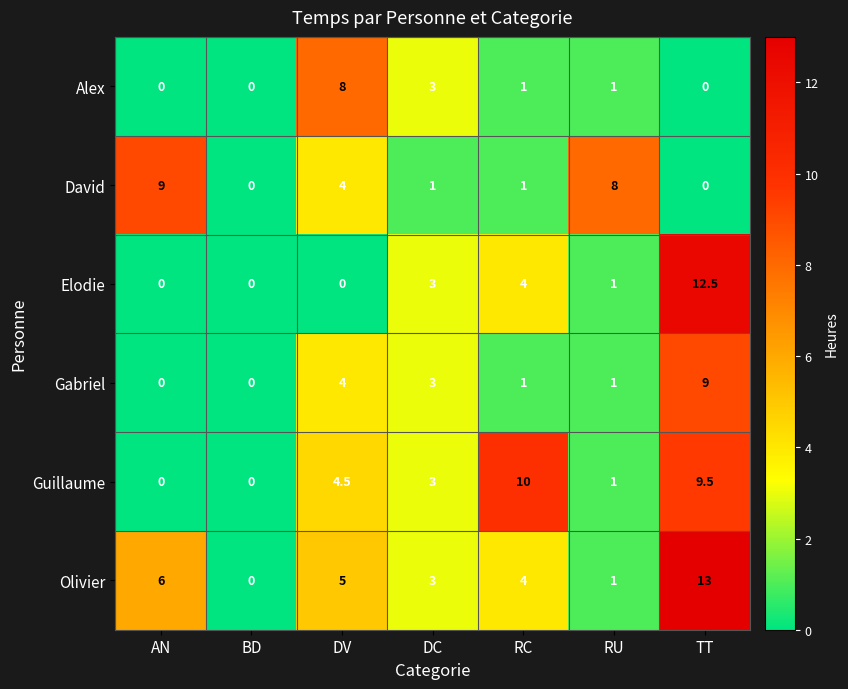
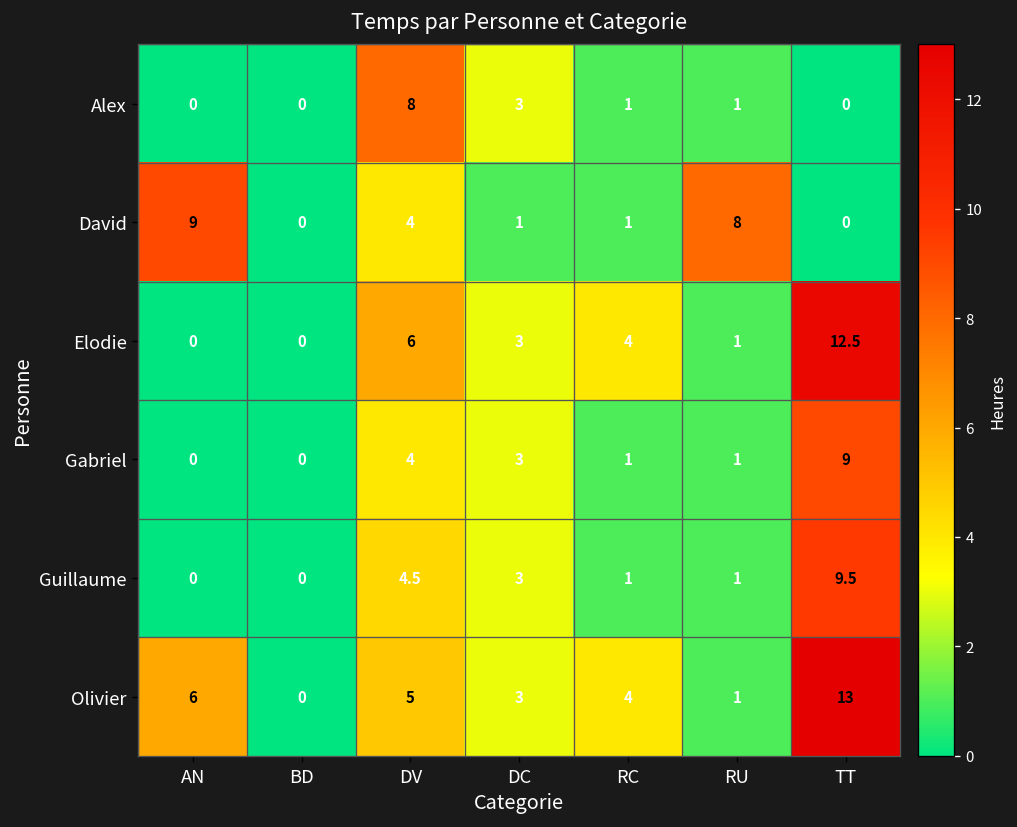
  {
    "Alex": {
      "AN": 0,
      "BD": 0,
      "DV": 8,
      "DC": 3,
      "RC": 1,
      "RU": 1,
      "TT": 0
    },
    "David": {
      "AN": 9,
      "BD": 0,
      "DV": 4,
      "DC": 1,
      "RC": 1,
      "RU": 8,
      "TT": 0
    },
    "Elodie": {
      "AN": 0,
      "BD": 0,
-     "DV": 0,
+     "DV": 6,
      "DC": 3,
      "RC": 4,
      "RU": 1,
      "TT": 12.5
    },
    "Gabriel": {
      "AN": 0,
      "BD": 0,
      "DV": 4,
      "DC": 3,
      "RC": 1,
      "RU": 1,
      "TT": 9
    },
    "Guillaume": {
      "AN": 0,
      "BD": 0,
      "DV": 4.5,
      "DC": 3,
-     "RC": 10,
+     "RC": 1,
      "RU": 1,
      "TT": 9.5
    },
    "Olivier": {
      "AN": 6,
      "BD": 0,
      "DV": 5,
      "DC": 3,
      "RC": 4,
      "RU": 1,
      "TT": 13
    }
  }
